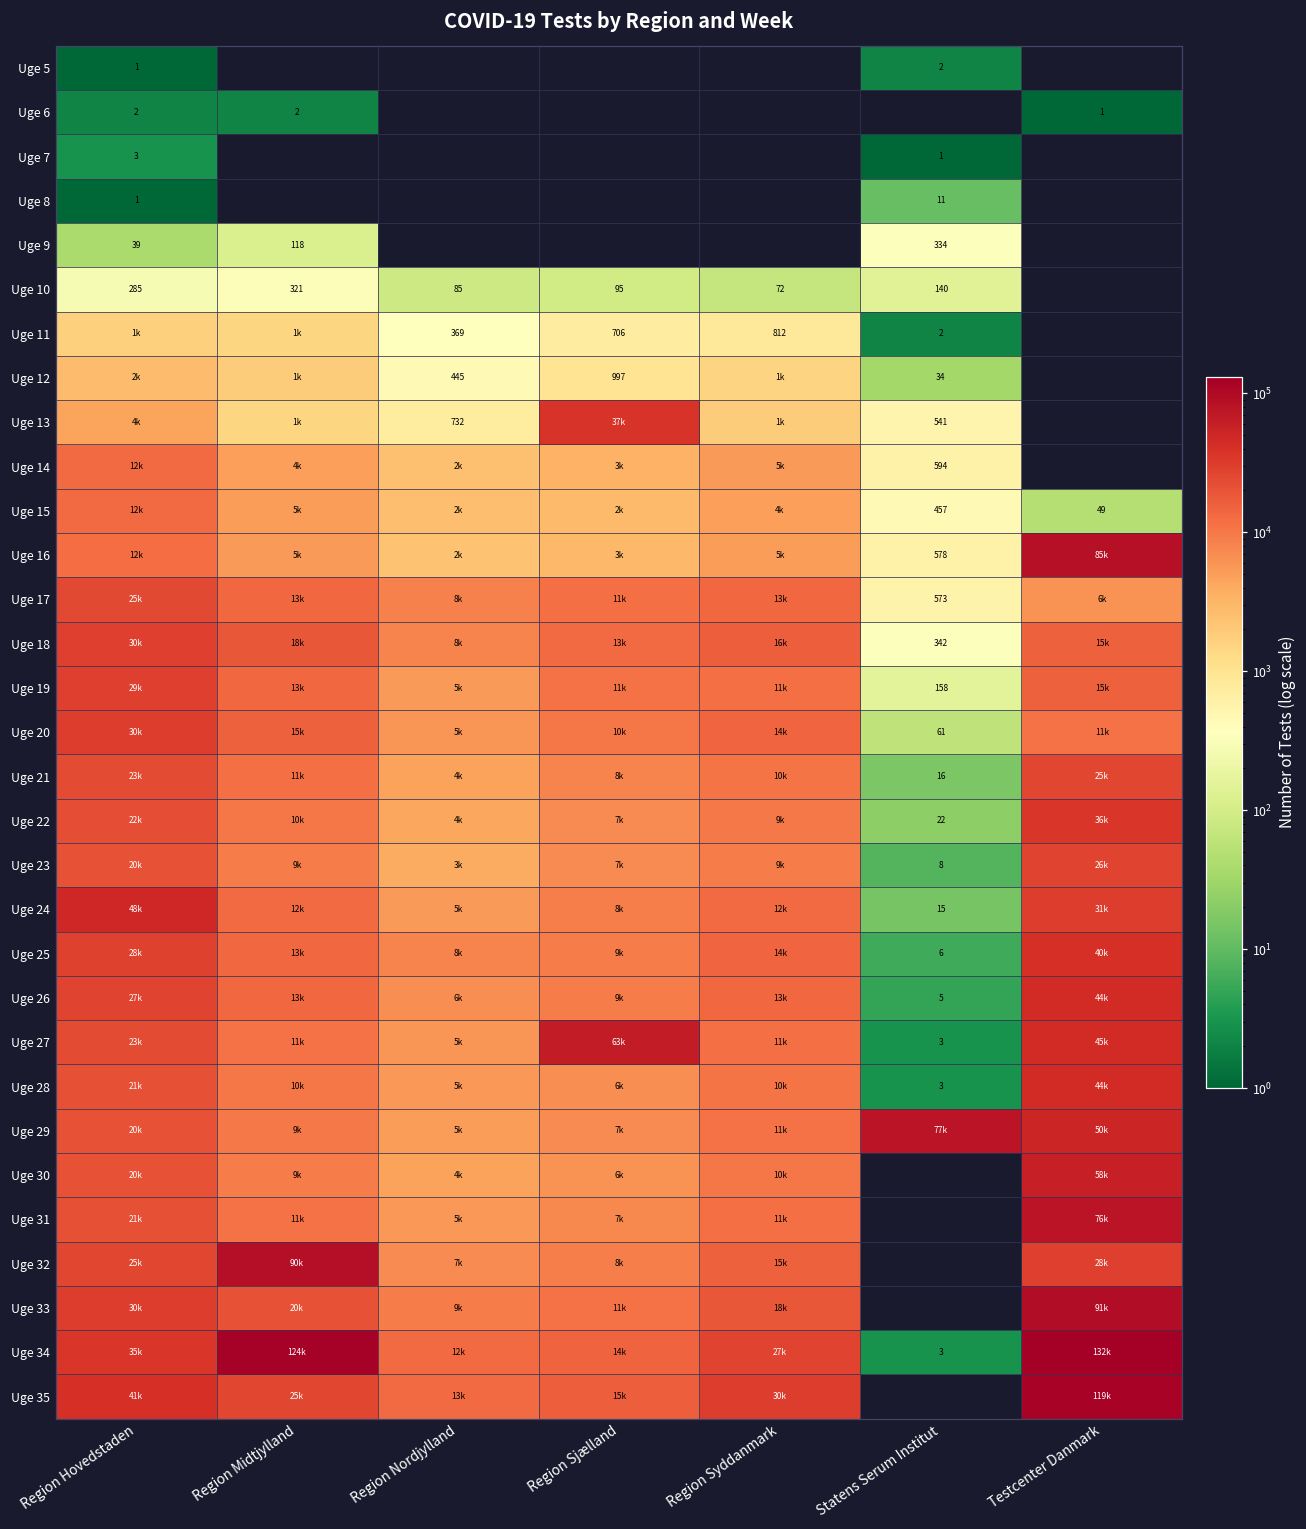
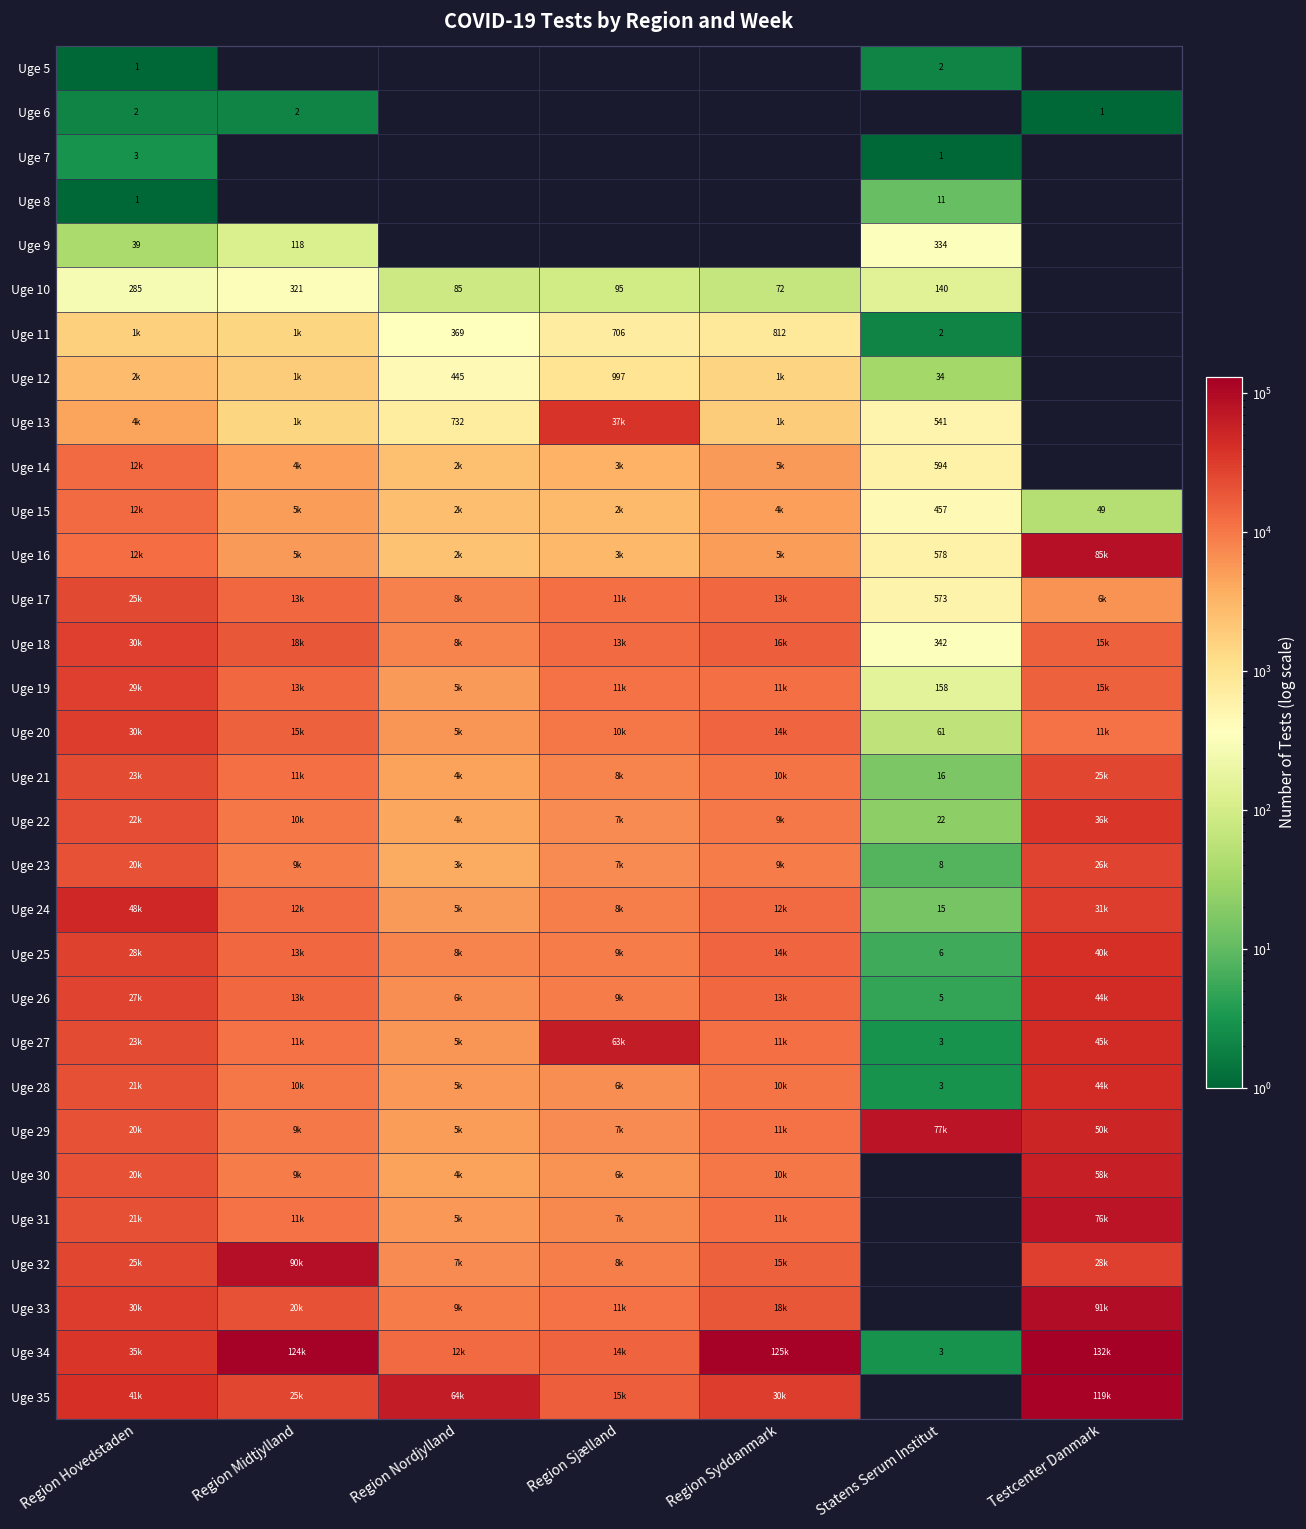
  {
    "Uge 5": {
      "Region Hovedstaden": "1",
      "Statens Serum Institut": "2"
    },
    "Uge 6": {
      "Region Hovedstaden": "2",
      "Region Midtjylland": "2",
      "Testcenter Danmark": "1"
    },
    "Uge 7": {
      "Region Hovedstaden": "3",
      "Statens Serum Institut": "1"
    },
    "Uge 8": {
      "Region Hovedstaden": "1",
      "Statens Serum Institut": "11"
    },
    "Uge 9": {
      "Region Hovedstaden": "39",
      "Region Midtjylland": "118",
      "Statens Serum Institut": "334"
    },
    "Uge 10": {
      "Region Hovedstaden": "285",
      "Region Midtjylland": "321",
      "Region Nordjylland": "85",
      "Region Sjælland": "95",
      "Region Syddanmark": "72",
      "Statens Serum Institut": "140"
    },
    "Uge 11": {
      "Region Hovedstaden": "1k",
      "Region Midtjylland": "1k",
      "Region Nordjylland": "369",
      "Region Sjælland": "706",
      "Region Syddanmark": "812",
      "Statens Serum Institut": "2"
    },
    "Uge 12": {
      "Region Hovedstaden": "2k",
      "Region Midtjylland": "1k",
      "Region Nordjylland": "445",
      "Region Sjælland": "997",
      "Region Syddanmark": "1k",
      "Statens Serum Institut": "34"
    },
    "Uge 13": {
      "Region Hovedstaden": "4k",
      "Region Midtjylland": "1k",
      "Region Nordjylland": "732",
      "Region Sjælland": "37k",
      "Region Syddanmark": "1k",
      "Statens Serum Institut": "541"
    },
    "Uge 14": {
      "Region Hovedstaden": "12k",
      "Region Midtjylland": "4k",
      "Region Nordjylland": "2k",
      "Region Sjælland": "3k",
      "Region Syddanmark": "5k",
      "Statens Serum Institut": "594"
    },
    "Uge 15": {
      "Region Hovedstaden": "12k",
      "Region Midtjylland": "5k",
      "Region Nordjylland": "2k",
      "Region Sjælland": "2k",
      "Region Syddanmark": "4k",
      "Statens Serum Institut": "457",
      "Testcenter Danmark": "49"
    },
    "Uge 16": {
      "Region Hovedstaden": "12k",
      "Region Midtjylland": "5k",
      "Region Nordjylland": "2k",
      "Region Sjælland": "3k",
      "Region Syddanmark": "5k",
      "Statens Serum Institut": "578",
      "Testcenter Danmark": "85k"
    },
    "Uge 17": {
      "Region Hovedstaden": "25k",
      "Region Midtjylland": "13k",
      "Region Nordjylland": "8k",
      "Region Sjælland": "11k",
      "Region Syddanmark": "13k",
      "Statens Serum Institut": "573",
      "Testcenter Danmark": "6k"
    },
    "Uge 18": {
      "Region Hovedstaden": "30k",
      "Region Midtjylland": "18k",
      "Region Nordjylland": "8k",
      "Region Sjælland": "13k",
      "Region Syddanmark": "16k",
      "Statens Serum Institut": "342",
      "Testcenter Danmark": "15k"
    },
    "Uge 19": {
      "Region Hovedstaden": "29k",
      "Region Midtjylland": "13k",
      "Region Nordjylland": "5k",
      "Region Sjælland": "11k",
      "Region Syddanmark": "11k",
      "Statens Serum Institut": "158",
      "Testcenter Danmark": "15k"
    },
    "Uge 20": {
      "Region Hovedstaden": "30k",
      "Region Midtjylland": "15k",
      "Region Nordjylland": "5k",
      "Region Sjælland": "10k",
      "Region Syddanmark": "14k",
      "Statens Serum Institut": "61",
      "Testcenter Danmark": "11k"
    },
    "Uge 21": {
      "Region Hovedstaden": "23k",
      "Region Midtjylland": "11k",
      "Region Nordjylland": "4k",
      "Region Sjælland": "8k",
      "Region Syddanmark": "10k",
      "Statens Serum Institut": "16",
      "Testcenter Danmark": "25k"
    },
    "Uge 22": {
      "Region Hovedstaden": "22k",
      "Region Midtjylland": "10k",
      "Region Nordjylland": "4k",
      "Region Sjælland": "7k",
      "Region Syddanmark": "9k",
      "Statens Serum Institut": "22",
      "Testcenter Danmark": "36k"
    },
    "Uge 23": {
      "Region Hovedstaden": "20k",
      "Region Midtjylland": "9k",
      "Region Nordjylland": "3k",
      "Region Sjælland": "7k",
      "Region Syddanmark": "9k",
      "Statens Serum Institut": "8",
      "Testcenter Danmark": "26k"
    },
    "Uge 24": {
      "Region Hovedstaden": "48k",
      "Region Midtjylland": "12k",
      "Region Nordjylland": "5k",
      "Region Sjælland": "8k",
      "Region Syddanmark": "12k",
      "Statens Serum Institut": "15",
      "Testcenter Danmark": "31k"
    },
    "Uge 25": {
      "Region Hovedstaden": "28k",
      "Region Midtjylland": "13k",
      "Region Nordjylland": "8k",
      "Region Sjælland": "9k",
      "Region Syddanmark": "14k",
      "Statens Serum Institut": "6",
      "Testcenter Danmark": "40k"
    },
    "Uge 26": {
      "Region Hovedstaden": "27k",
      "Region Midtjylland": "13k",
      "Region Nordjylland": "6k",
      "Region Sjælland": "9k",
      "Region Syddanmark": "13k",
      "Statens Serum Institut": "5",
      "Testcenter Danmark": "44k"
    },
    "Uge 27": {
      "Region Hovedstaden": "23k",
      "Region Midtjylland": "11k",
      "Region Nordjylland": "5k",
      "Region Sjælland": "63k",
      "Region Syddanmark": "11k",
      "Statens Serum Institut": "3",
      "Testcenter Danmark": "45k"
    },
    "Uge 28": {
      "Region Hovedstaden": "21k",
      "Region Midtjylland": "10k",
      "Region Nordjylland": "5k",
      "Region Sjælland": "6k",
      "Region Syddanmark": "10k",
      "Statens Serum Institut": "3",
      "Testcenter Danmark": "44k"
    },
    "Uge 29": {
      "Region Hovedstaden": "20k",
      "Region Midtjylland": "9k",
      "Region Nordjylland": "5k",
      "Region Sjælland": "7k",
      "Region Syddanmark": "11k",
      "Statens Serum Institut": "77k",
      "Testcenter Danmark": "50k"
    },
    "Uge 30": {
      "Region Hovedstaden": "20k",
      "Region Midtjylland": "9k",
      "Region Nordjylland": "4k",
      "Region Sjælland": "6k",
      "Region Syddanmark": "10k",
      "Testcenter Danmark": "58k"
    },
    "Uge 31": {
      "Region Hovedstaden": "21k",
      "Region Midtjylland": "11k",
      "Region Nordjylland": "5k",
      "Region Sjælland": "7k",
      "Region Syddanmark": "11k",
      "Testcenter Danmark": "76k"
    },
    "Uge 32": {
      "Region Hovedstaden": "25k",
      "Region Midtjylland": "90k",
      "Region Nordjylland": "7k",
      "Region Sjælland": "8k",
      "Region Syddanmark": "15k",
      "Testcenter Danmark": "28k"
    },
    "Uge 33": {
      "Region Hovedstaden": "30k",
      "Region Midtjylland": "20k",
      "Region Nordjylland": "9k",
      "Region Sjælland": "11k",
      "Region Syddanmark": "18k",
      "Testcenter Danmark": "91k"
    },
    "Uge 34": {
      "Region Hovedstaden": "35k",
      "Region Midtjylland": "124k",
      "Region Nordjylland": "12k",
      "Region Sjælland": "14k",
-     "Region Syddanmark": "27k",
+     "Region Syddanmark": "125k",
      "Statens Serum Institut": "3",
      "Testcenter Danmark": "132k"
    },
    "Uge 35": {
      "Region Hovedstaden": "41k",
      "Region Midtjylland": "25k",
-     "Region Nordjylland": "13k",
+     "Region Nordjylland": "64k",
      "Region Sjælland": "15k",
      "Region Syddanmark": "30k",
      "Testcenter Danmark": "119k"
    }
  }
